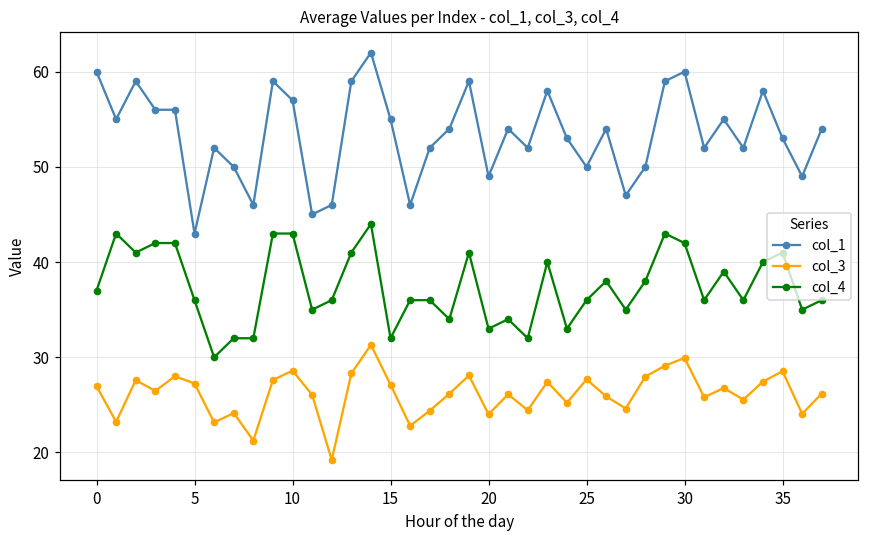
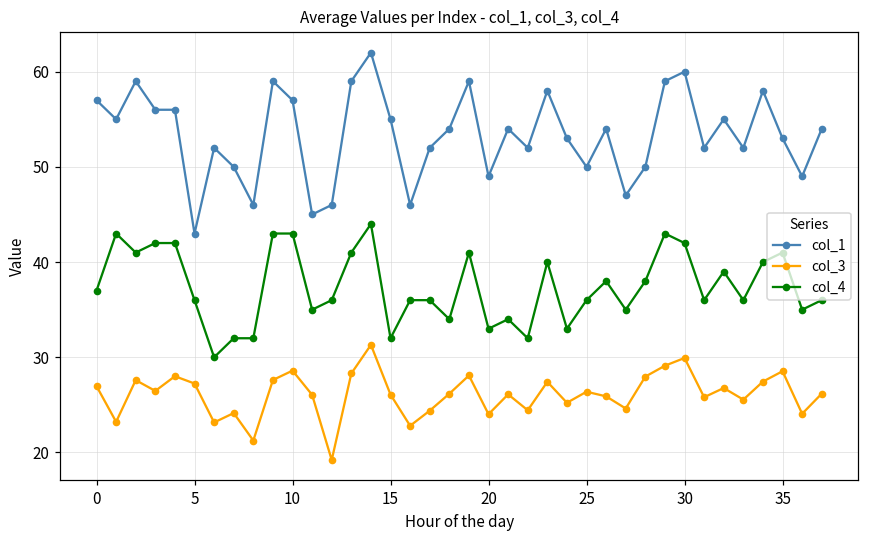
  {
    "col_1": {
-     "0": 60,
+     "0": 57,
      "5": 43,
      "10": 57,
      "15": 55,
      "20": 49,
      "25": 50,
      "30": 60,
      "35": 53
    },
    "col_3": {
      "0": 27,
      "5": 27,
      "10": 29,
-     "15": 27,
+     "15": 26,
      "20": 24,
-     "25": 28,
+     "25": 26,
      "30": 30,
      "35": 29
    },
    "col_4": {
      "0": 37,
      "5": 36,
      "10": 43,
      "15": 32,
      "20": 33,
      "25": 36,
      "30": 42
    }
  }
